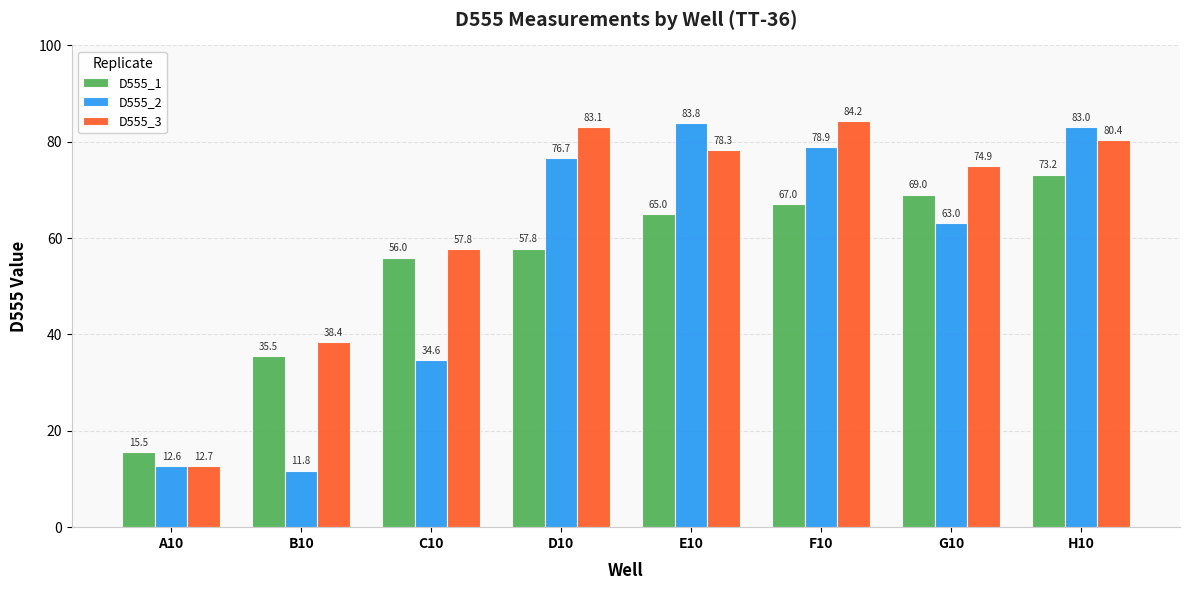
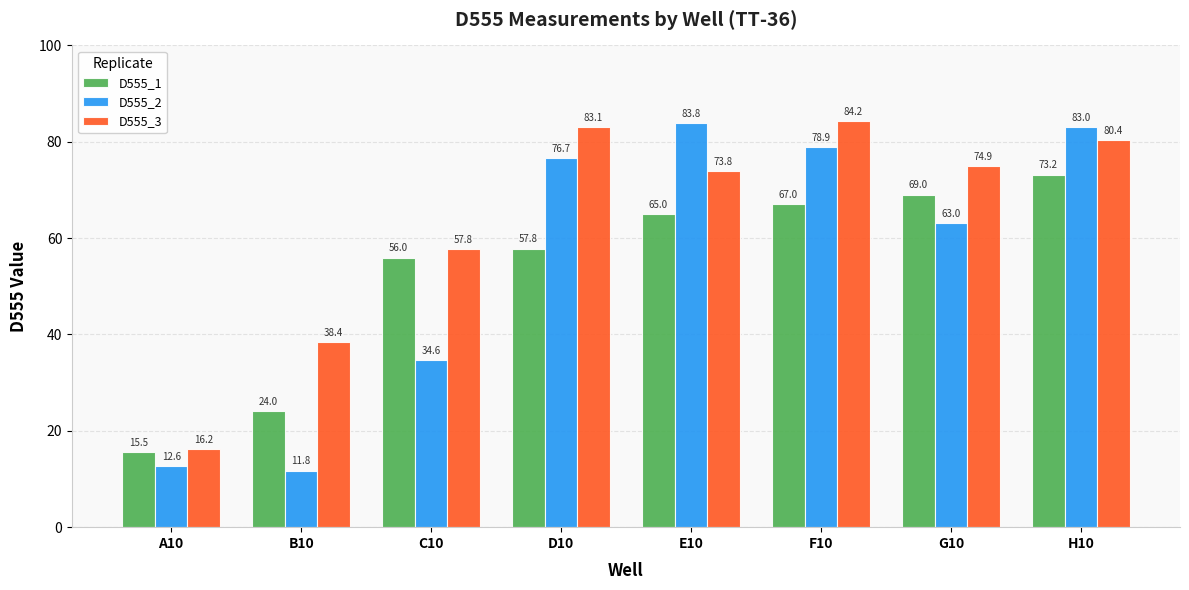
  {
    "D555_1": {
      "A10": 15.5,
-     "B10": 35.5,
+     "B10": 24.0,
      "C10": 56.0,
      "D10": 57.8,
      "E10": 65.0,
      "F10": 67.0,
      "G10": 69.0,
      "H10": 73.2
    },
    "D555_2": {
      "A10": 12.6,
      "B10": 11.8,
      "C10": 34.6,
      "D10": 76.7,
      "E10": 83.8,
      "F10": 78.9,
      "G10": 63.0,
      "H10": 83.0
    },
    "D555_3": {
-     "A10": 12.7,
+     "A10": 16.2,
      "B10": 38.4,
      "C10": 57.8,
      "D10": 83.1,
-     "E10": 78.3,
+     "E10": 73.8,
      "F10": 84.2,
      "G10": 74.9,
      "H10": 80.4
    }
  }
